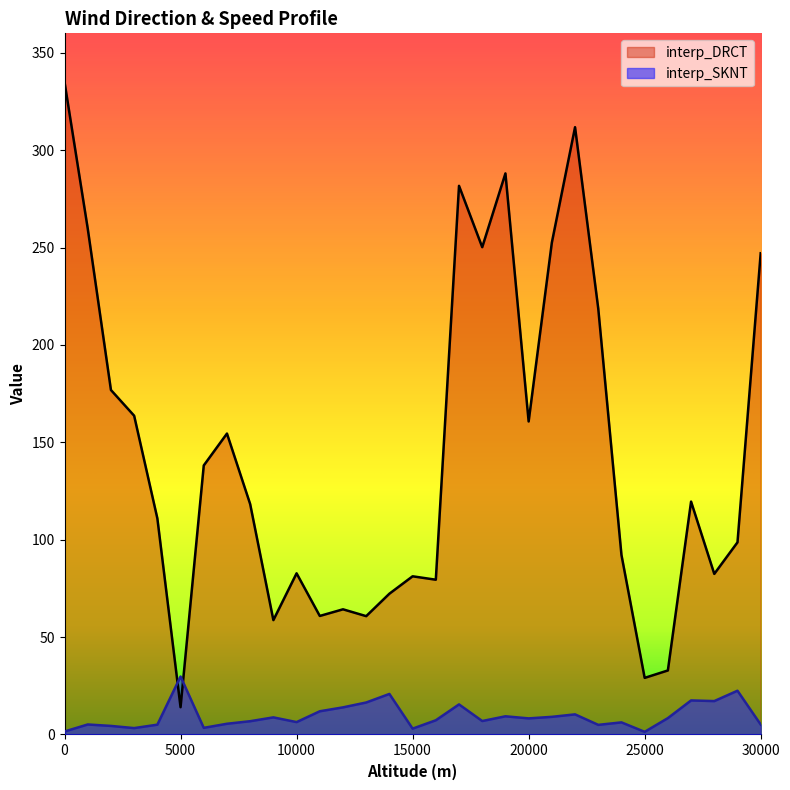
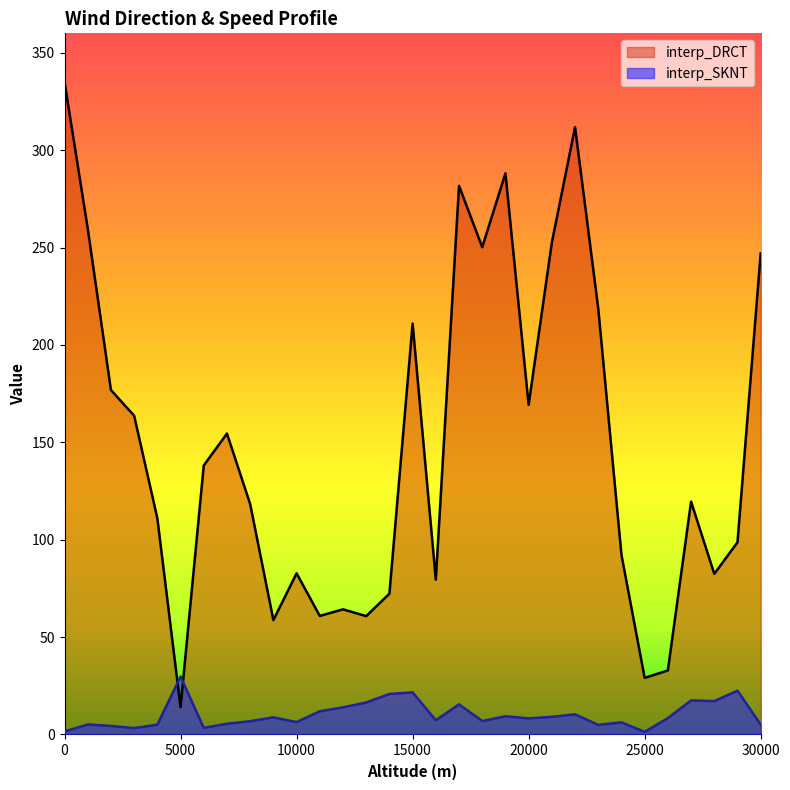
  {
    "interp_DRCT": {
      "0": 335,
      "5000": 14,
      "10000": 83,
-     "15000": 81,
-     "20000": 161,
+     "15000": 211,
+     "20000": 169,
      "25000": 29,
      "30000": 247
    },
    "interp_SKNT": {
      "0": 2,
      "5000": 30,
      "10000": 6,
-     "15000": 3,
+     "15000": 22,
      "20000": 8,
      "25000": 1,
      "30000": 5
    }
  }
